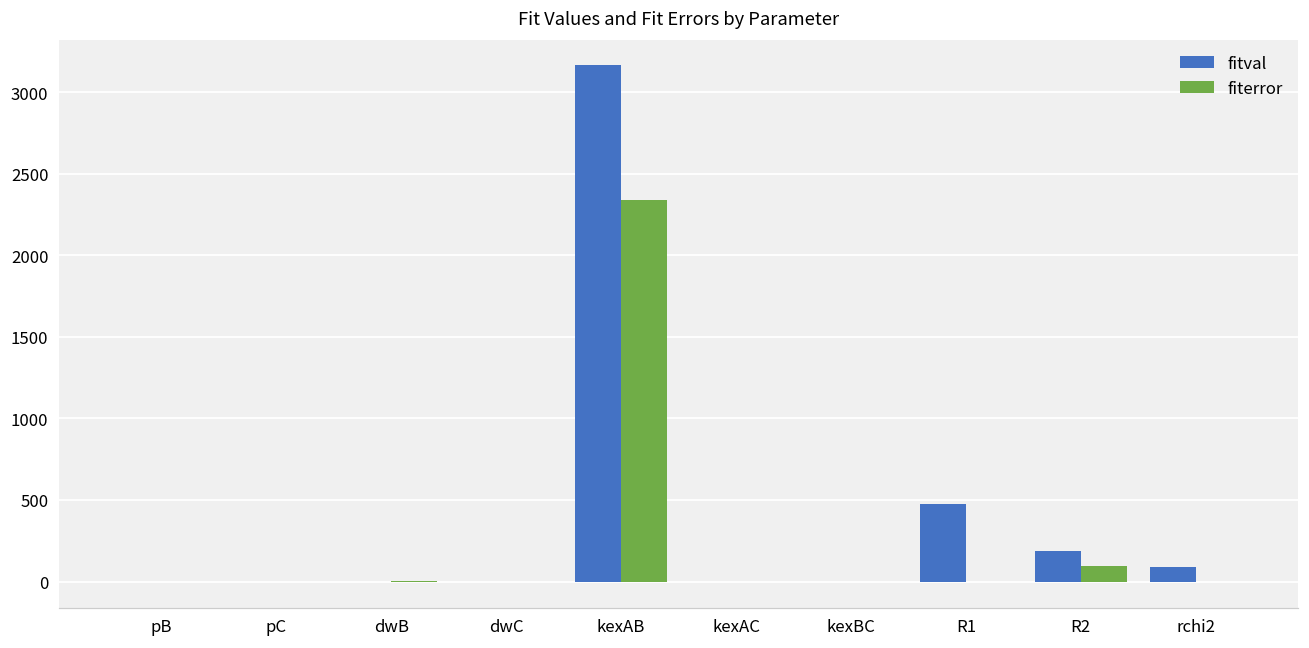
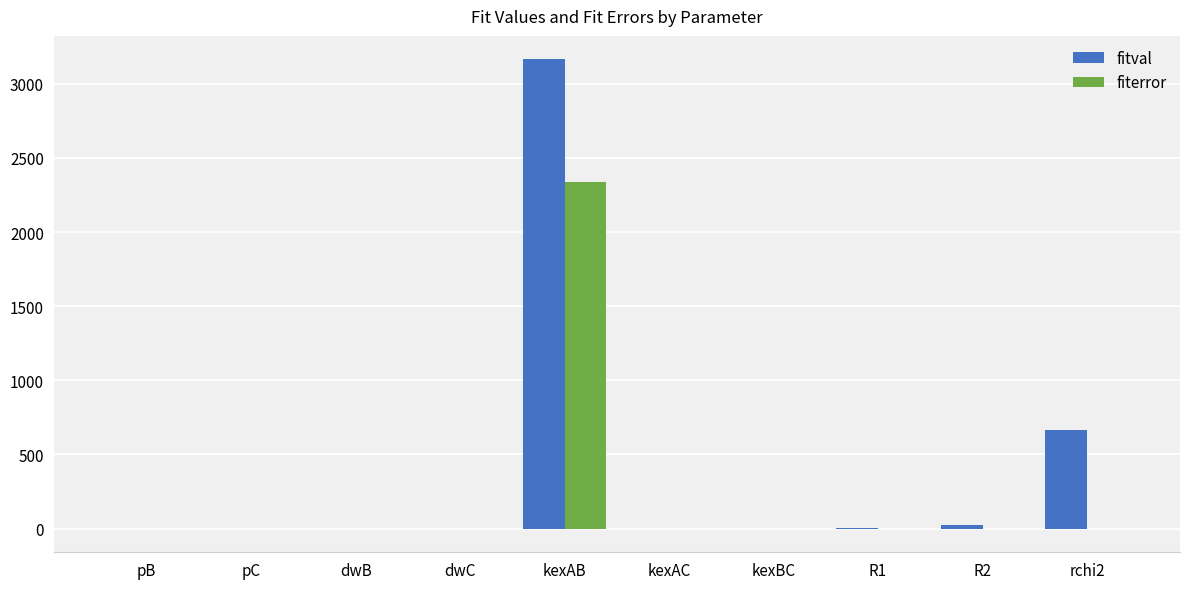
  {
    "fitval": {
      "pC": 0,
      "dwC": 0,
      "kexAB": 3160,
      "kexAC": 0,
      "kexBC": 0,
-     "R1": 470,
-     "R2": 190,
-     "rchi2": 90
+     "R1": 10,
+     "R2": 20,
+     "rchi2": 670
    },
    "fiterror": {
      "pB": 0,
      "pC": 0,
      "dwC": 0,
      "kexAB": 2340,
      "kexAC": 0,
      "kexBC": 0,
-     "R2": 90,
+     "R2": 0,
      "rchi2": 0
    }
  }
